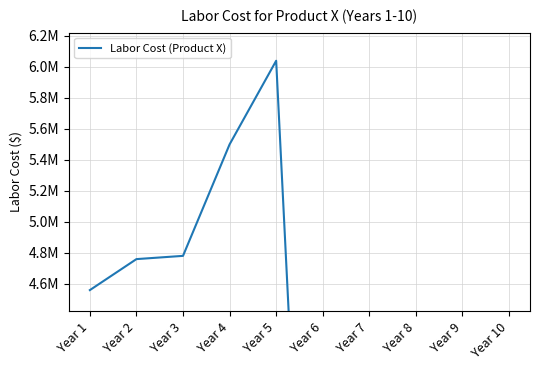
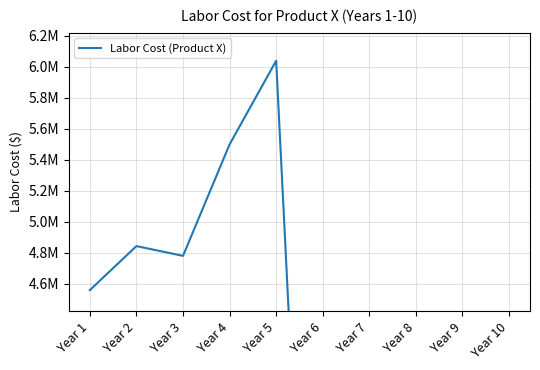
  {
    "Year 1": 4560000,
-   "Year 2": 4760000,
+   "Year 2": 4840000,
    "Year 3": 4780000,
    "Year 4": 5500000,
    "Year 5": 6040000
  }
